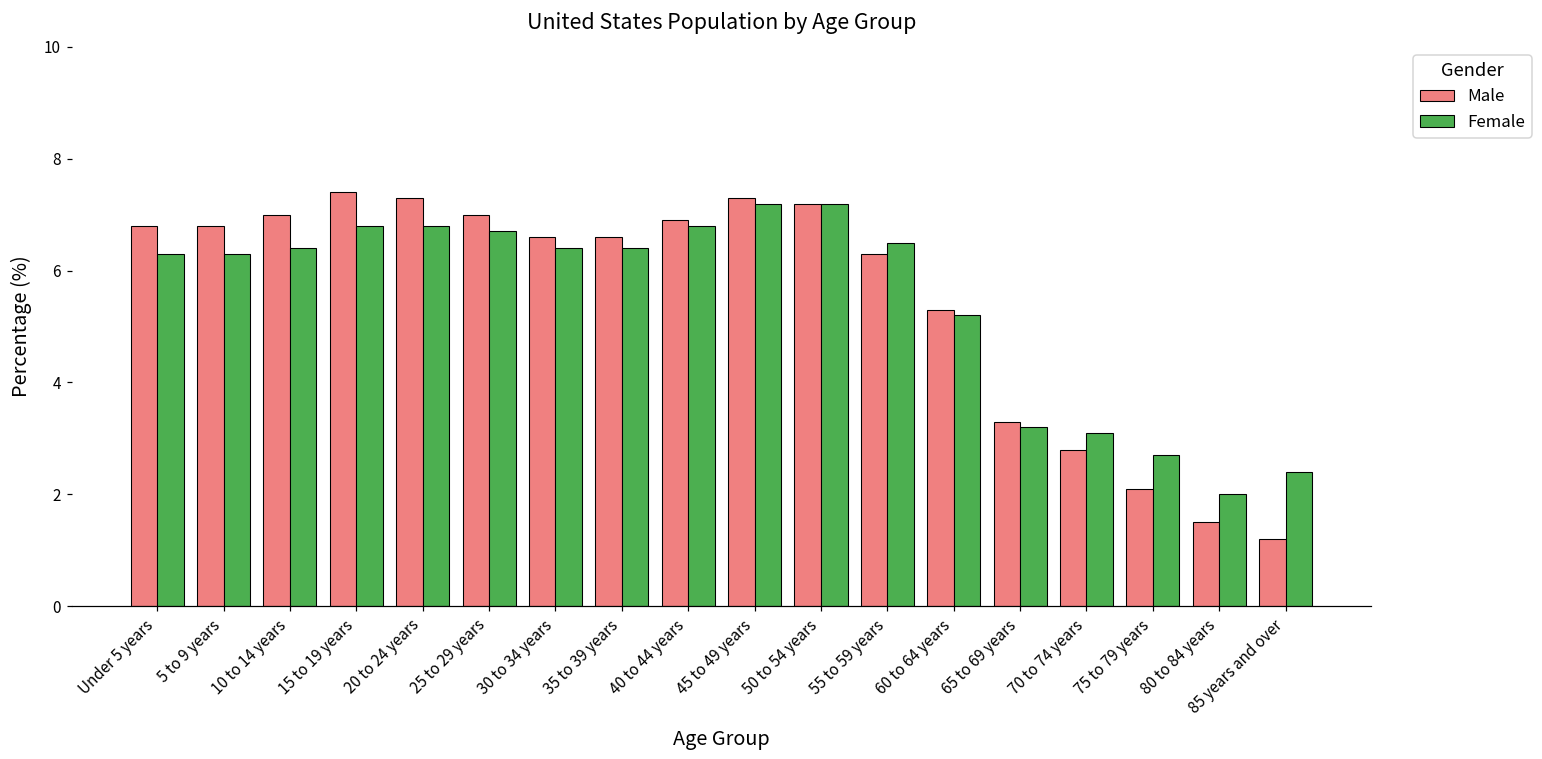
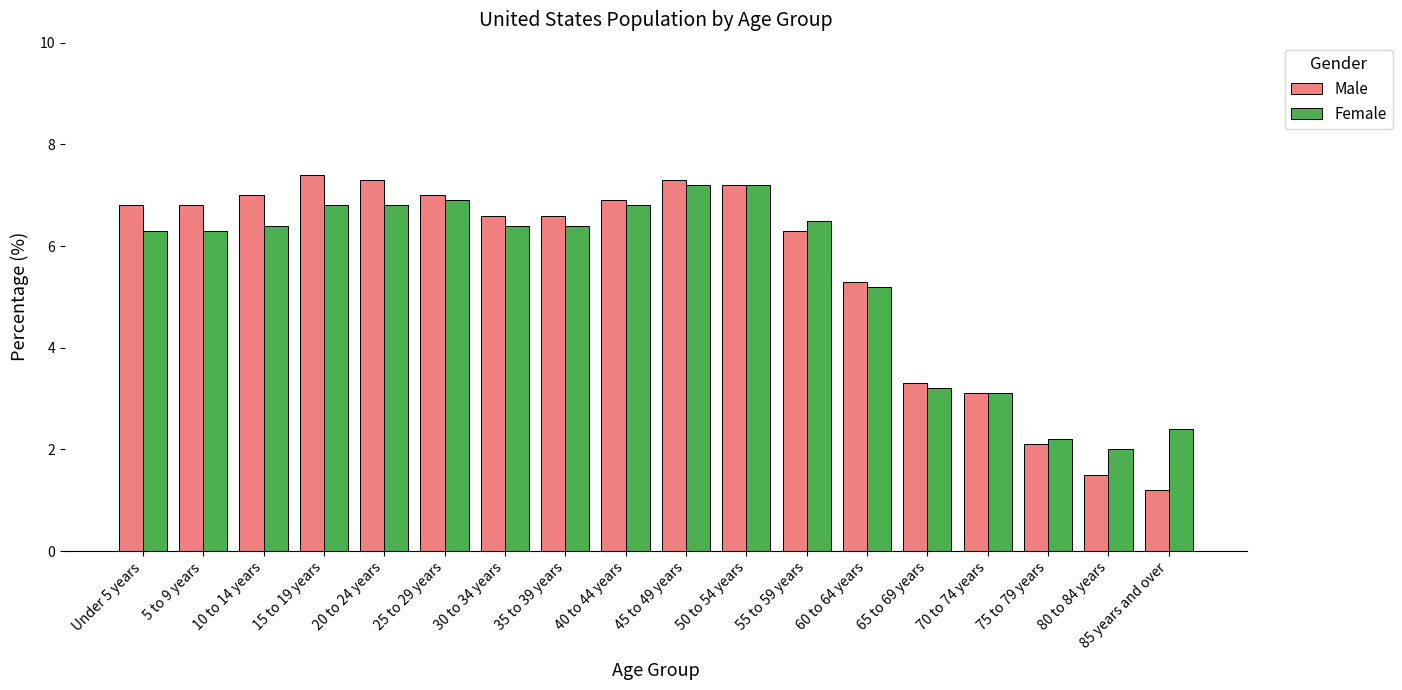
  {
    "Male": {
      "Under 5 years": 6.8,
      "5 to 9 years": 6.8,
      "10 to 14 years": 7.0,
      "15 to 19 years": 7.4,
      "20 to 24 years": 7.3,
      "25 to 29 years": 7.0,
      "30 to 34 years": 6.6,
      "35 to 39 years": 6.6,
      "40 to 44 years": 6.9,
      "45 to 49 years": 7.3,
      "50 to 54 years": 7.2,
      "55 to 59 years": 6.3,
      "60 to 64 years": 5.3,
      "65 to 69 years": 3.3,
-     "70 to 74 years": 2.8,
+     "70 to 74 years": 3.1,
      "75 to 79 years": 2.1,
      "80 to 84 years": 1.5,
      "85 years and over": 1.2
    },
    "Female": {
      "Under 5 years": 6.3,
      "5 to 9 years": 6.3,
      "10 to 14 years": 6.4,
      "15 to 19 years": 6.8,
      "20 to 24 years": 6.8,
-     "25 to 29 years": 6.7,
+     "25 to 29 years": 6.9,
      "30 to 34 years": 6.4,
      "35 to 39 years": 6.4,
      "40 to 44 years": 6.8,
      "45 to 49 years": 7.2,
      "50 to 54 years": 7.2,
      "55 to 59 years": 6.5,
      "60 to 64 years": 5.2,
      "65 to 69 years": 3.2,
      "70 to 74 years": 3.1,
-     "75 to 79 years": 2.7,
+     "75 to 79 years": 2.2,
      "80 to 84 years": 2.0,
      "85 years and over": 2.4
    }
  }
